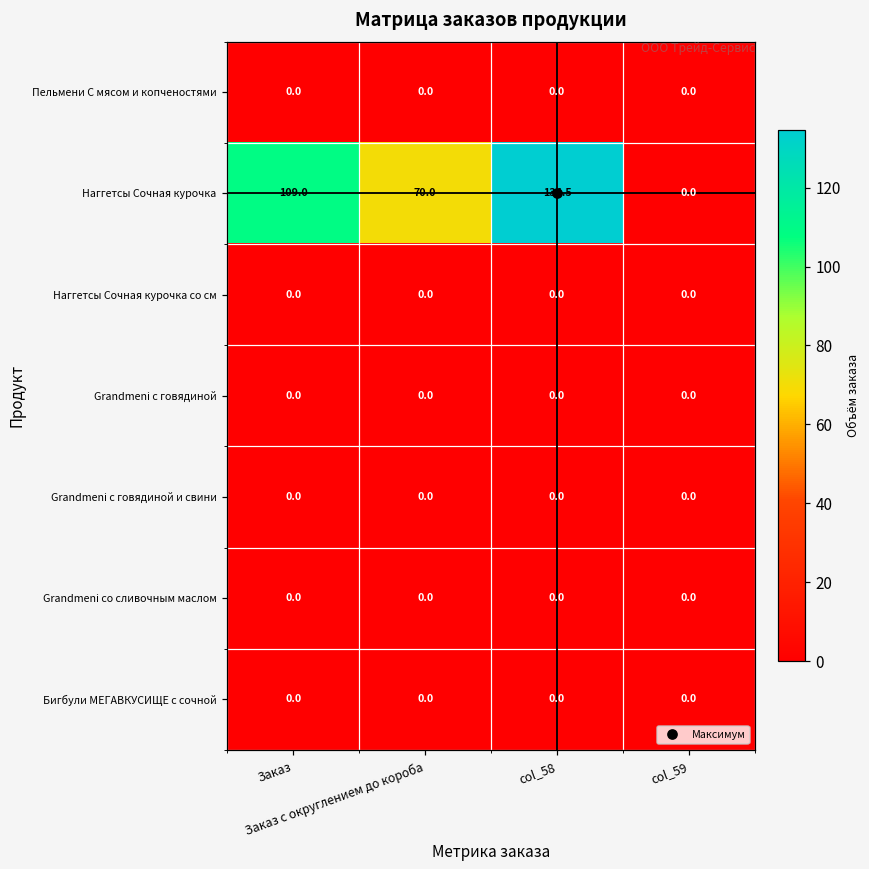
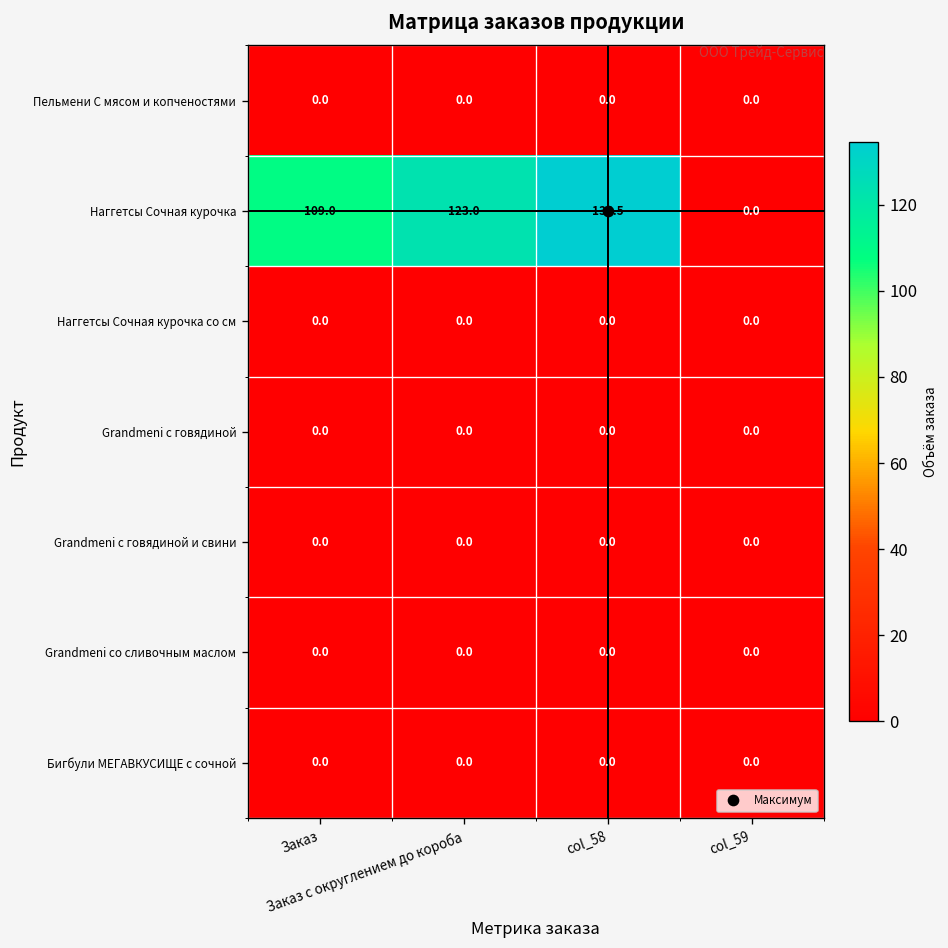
  {
    "Пельмени С мясом и копченостями": {
      "Заказ": 0.0,
      "Заказ с округлением до короба": 0.0,
      "col_58": 0.0
    },
    "Наггетсы Сочная курочка": {
      "Заказ": 109.0,
-     "Заказ с округлением до короба": 70.0,
+     "Заказ с округлением до короба": 123.0,
      "col_59": 0.0
    },
    "Наггетсы Сочная курочка со см": {
      "Заказ": 0.0,
      "Заказ с округлением до короба": 0.0,
      "col_58": 0.0,
      "col_59": 0.0
    },
    "Grandmeni с говядиной": {
      "Заказ": 0.0,
      "Заказ с округлением до короба": 0.0,
      "col_58": 0.0,
      "col_59": 0.0
    },
    "Grandmeni с говядиной и свини": {
      "Заказ": 0.0,
      "Заказ с округлением до короба": 0.0,
      "col_58": 0.0,
      "col_59": 0.0
    },
    "Grandmeni со сливочным маслом": {
      "Заказ": 0.0,
      "Заказ с округлением до короба": 0.0,
      "col_58": 0.0,
      "col_59": 0.0
    },
    "Бигбули МЕГАВКУСИЩЕ с сочной": {
      "Заказ": 0.0,
      "Заказ с округлением до короба": 0.0,
      "col_58": 0.0,
      "col_59": 0.0
    }
  }
